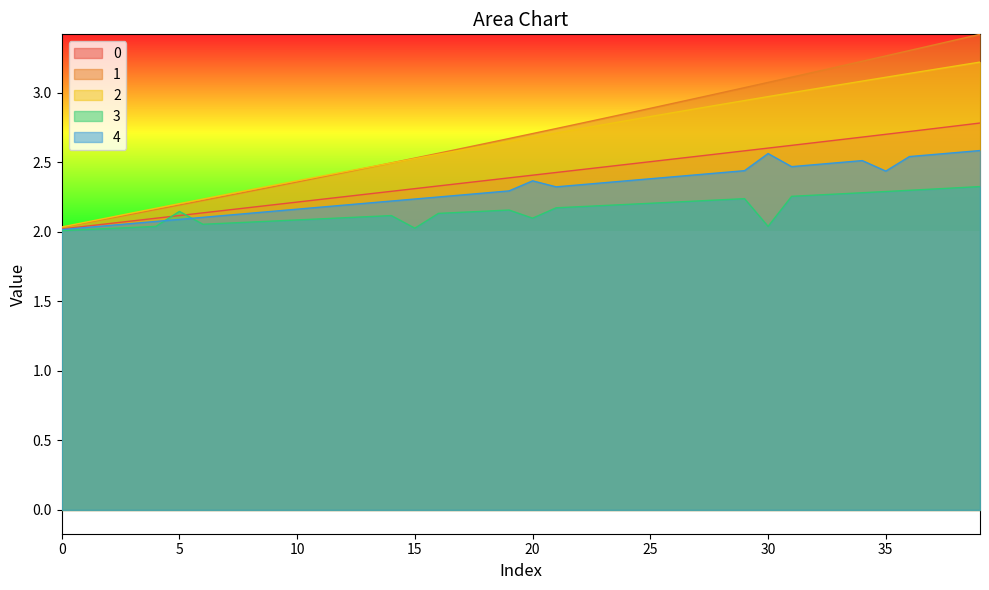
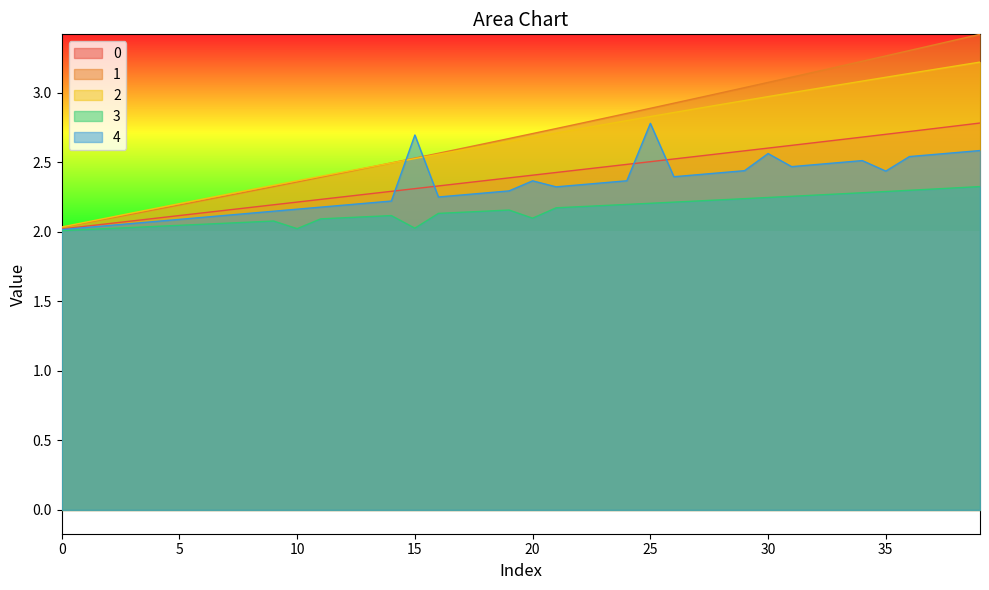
  {
    "3": {
-     "5": 2.15,
-     "10": 2.08,
+     "5": 2.05,
+     "10": 2.02,
      "15": 2.03,
      "20": 2.10,
      "25": 2.20,
-     "30": 2.04,
+     "30": 2.25,
      "35": 2.29
    },
    "4": {
      "5": 2.09,
      "10": 2.16,
-     "15": 2.23,
+     "15": 2.69,
      "20": 2.37,
-     "25": 2.38,
+     "25": 2.78,
      "30": 2.56,
      "35": 2.44
    }
  }
